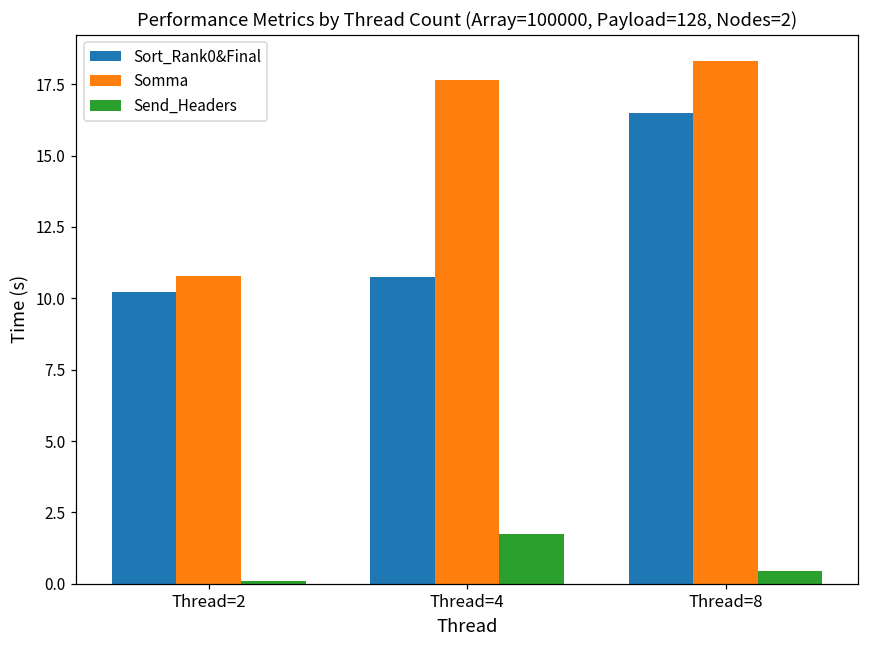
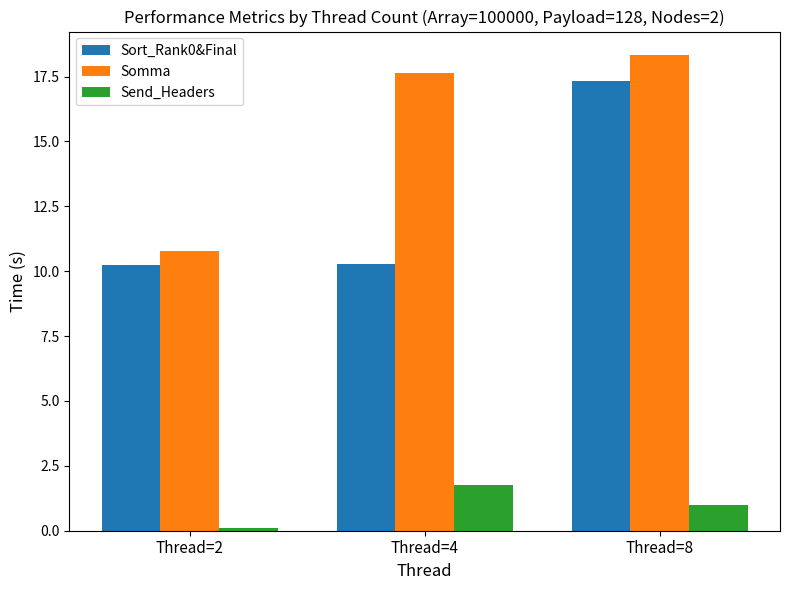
  {
    "Sort_Rank0&Final": {
      "Thread=2": 10.2,
-     "Thread=4": 10.8,
-     "Thread=8": 16.5
+     "Thread=4": 10.3,
+     "Thread=8": 17.3
    },
    "Somma": {
      "Thread=2": 10.8,
      "Thread=4": 17.6,
      "Thread=8": 18.3
    },
    "Send_Headers": {
      "Thread=4": 1.8,
-     "Thread=8": 0.4
+     "Thread=8": 1.0
    }
  }
